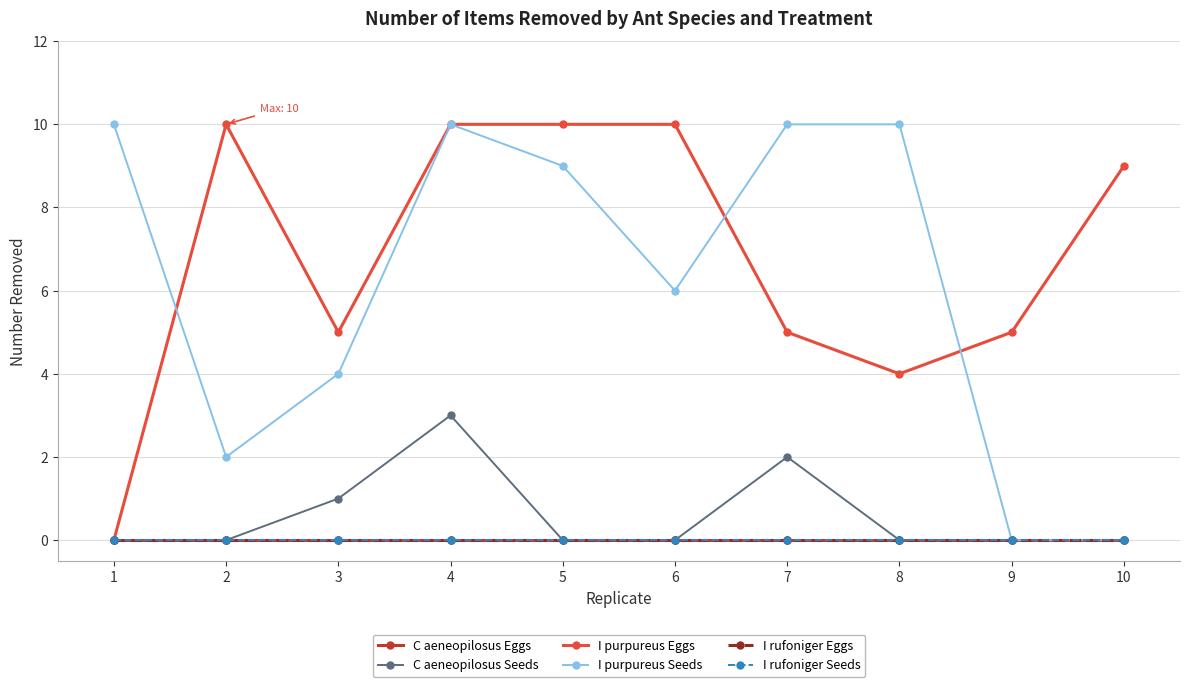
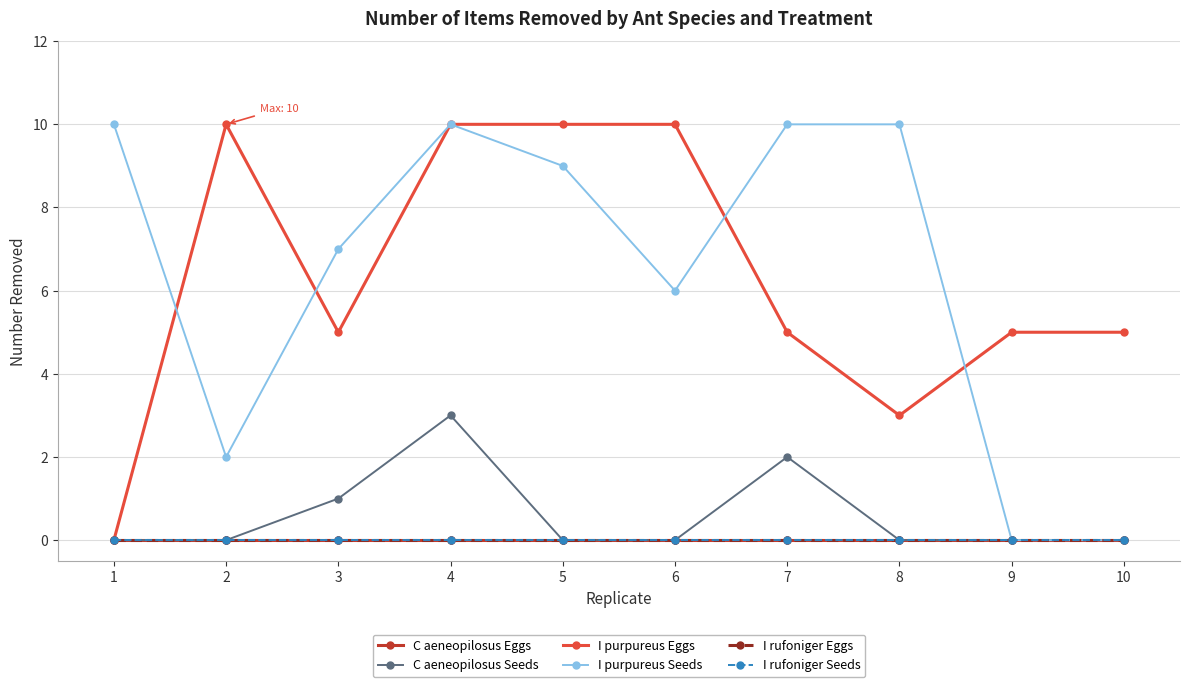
  {
    "I rufoniger Seeds": {
      "3": 0,
      "4": 0,
      "7": 0
    },
    "C aeneopilosus Seeds": {
      "3": 1,
      "4": 3,
      "7": 2
    },
    "I purpureus Eggs": {
      "3": 5,
      "5": 10,
      "6": 10,
      "7": 5,
-     "8": 4,
+     "8": 3,
      "9": 5,
-     "10": 9
+     "10": 5
    },
    "I purpureus Seeds": {
      "1": 10,
      "2": 2,
-     "3": 4,
+     "3": 7,
      "5": 9,
      "6": 6,
      "7": 10,
      "8": 10
    }
  }
